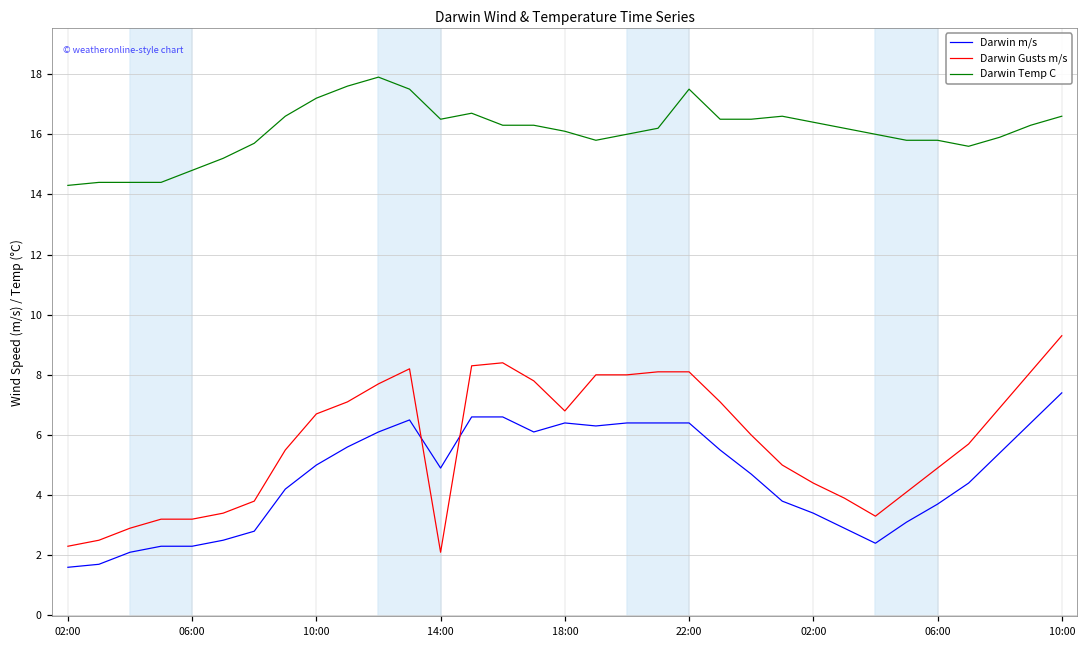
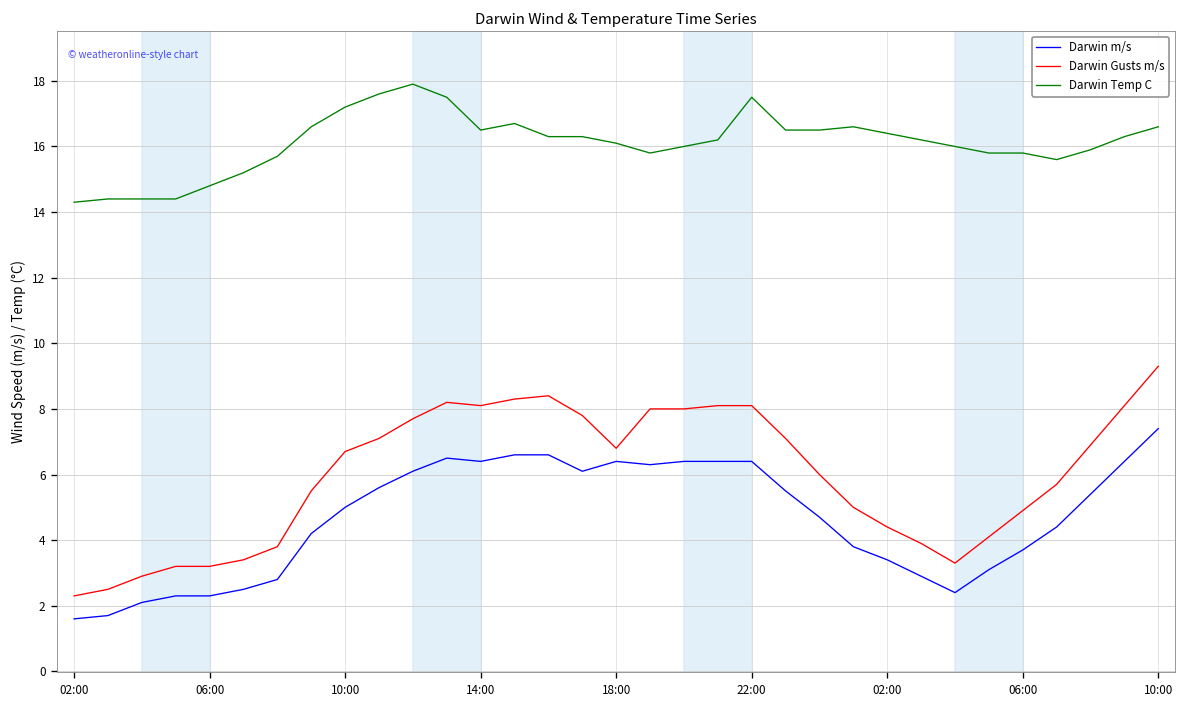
  {
    "Darwin m/s": {
-     "14:00": 4.9,
+     "14:00": 6.4,
      "18:00": 6.4,
      "22:00": 6.4
    },
    "Darwin Gusts m/s": {
-     "14:00": 2.1,
+     "14:00": 8.1,
      "18:00": 6.8,
      "22:00": 8.1
    },
    "Darwin Temp C": {
      "14:00": 16.5,
      "18:00": 16.1,
      "22:00": 17.5
    }
  }
